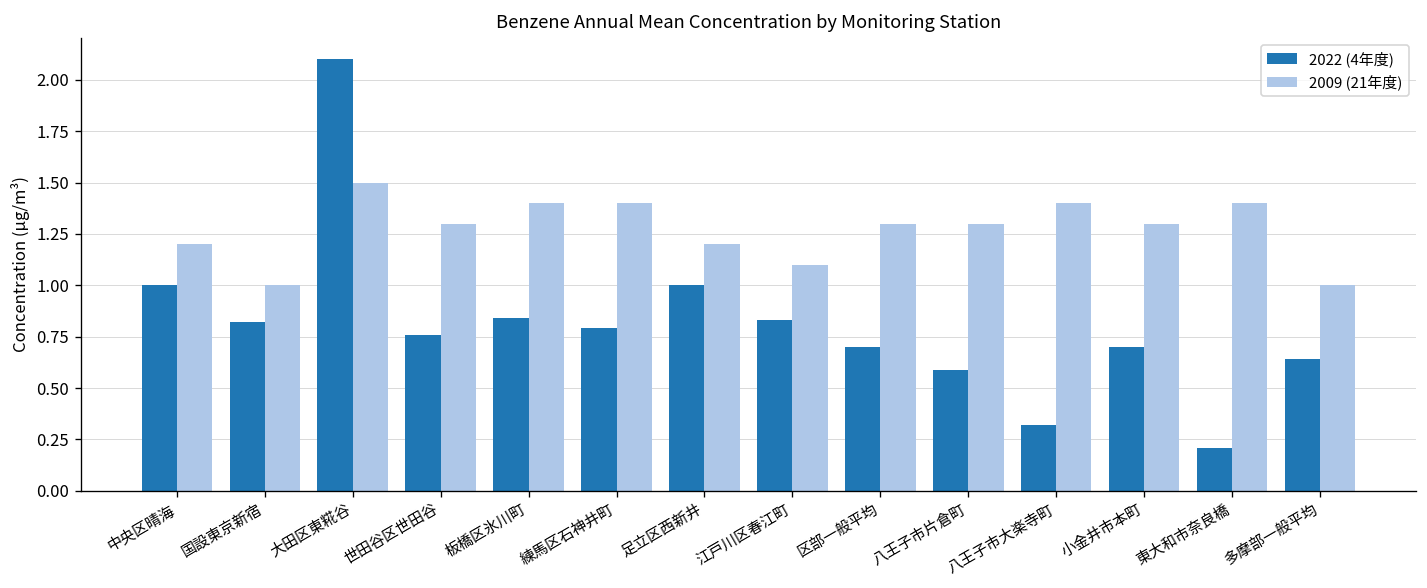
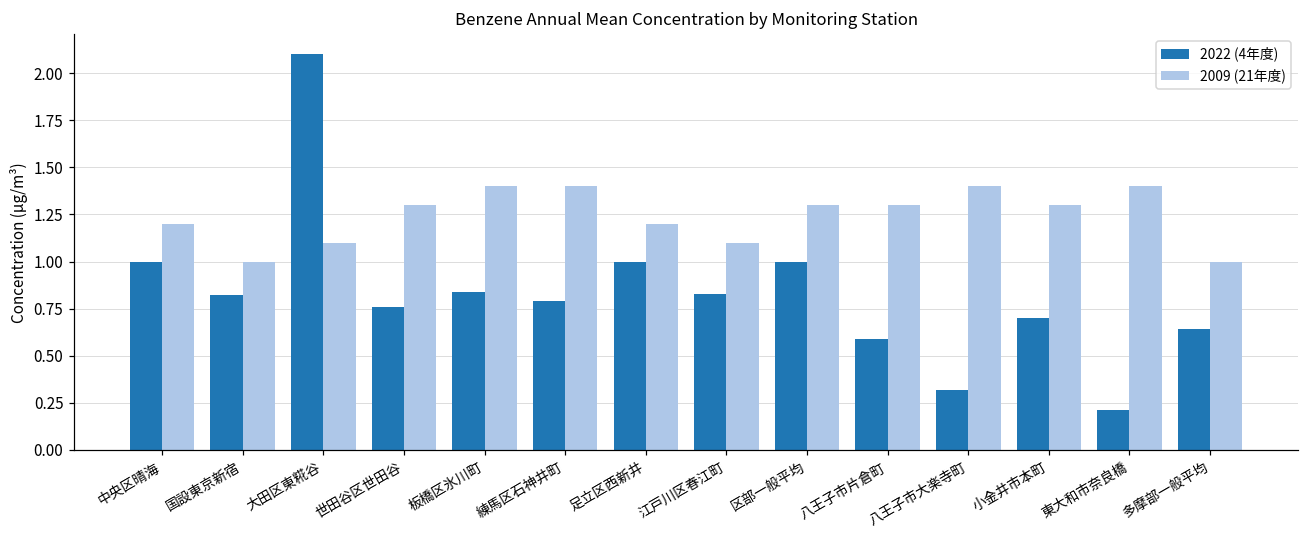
  {
    "2022 (4年度)": {
      "中央区晴海": 1.0,
      "国設東京新宿": 0.82,
      "大田区東糀谷": 2.1,
      "世田谷区世田谷": 0.76,
      "板橋区氷川町": 0.84,
      "練馬区石神井町": 0.8,
      "足立区西新井": 1.0,
      "江戸川区春江町": 0.83,
-     "区部一般平均": 0.7,
+     "区部一般平均": 1.0,
      "八王子市片倉町": 0.6,
      "八王子市大楽寺町": 0.32,
      "小金井市本町": 0.7,
      "東大和市奈良橋": 0.2,
      "多摩部一般平均": 0.64
    },
    "2009 (21年度)": {
      "中央区晴海": 1.2,
      "国設東京新宿": 1.0,
-     "大田区東糀谷": 1.5,
+     "大田区東糀谷": 1.1,
      "世田谷区世田谷": 1.3,
      "板橋区氷川町": 1.4,
      "練馬区石神井町": 1.4,
      "足立区西新井": 1.2,
      "江戸川区春江町": 1.1,
      "区部一般平均": 1.3,
      "八王子市片倉町": 1.3,
      "八王子市大楽寺町": 1.4,
      "小金井市本町": 1.3,
      "東大和市奈良橋": 1.4,
      "多摩部一般平均": 1.0
    }
  }
